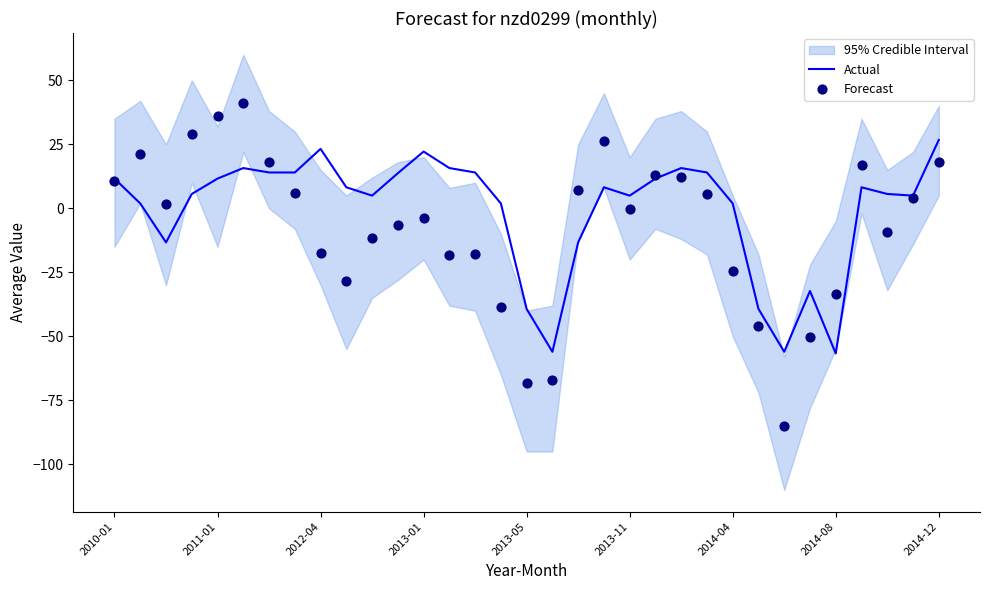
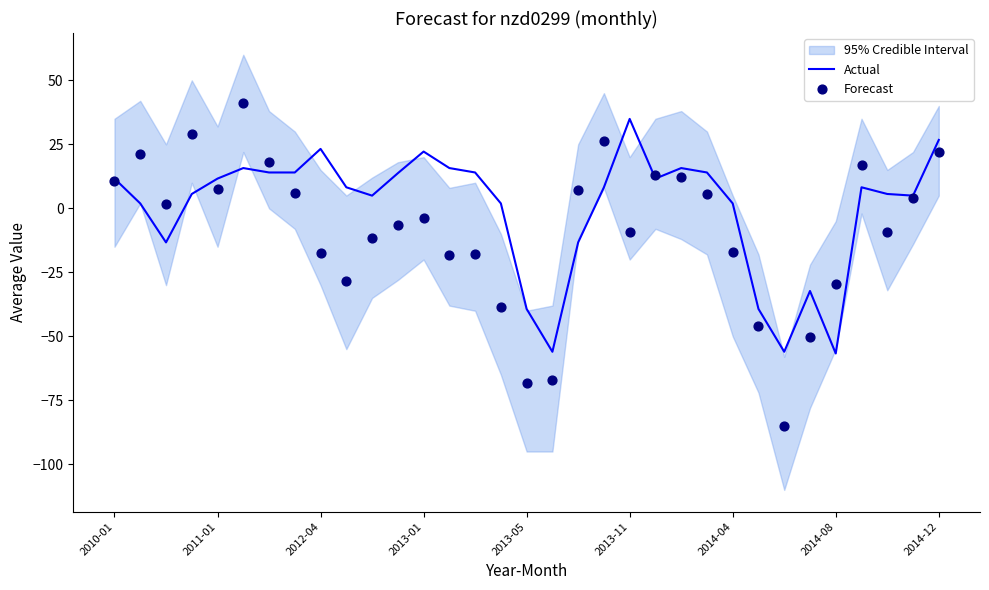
  {
    "Actual": {
      "2011-01": 12,
      "2012-04": 23,
      "2013-01": 22,
-     "2013-11": 5,
+     "2013-11": 35,
      "2014-04": 2,
      "2014-08": -57,
      "2014-12": 27
    },
    "Forecast": {
-     "2011-01": 36,
-     "2013-11": 0,
-     "2014-04": -25,
-     "2014-08": -34,
-     "2014-12": 18
+     "2011-01": 8,
+     "2013-11": -9,
+     "2014-04": -17,
+     "2014-08": -30,
+     "2014-12": 22
    }
  }
